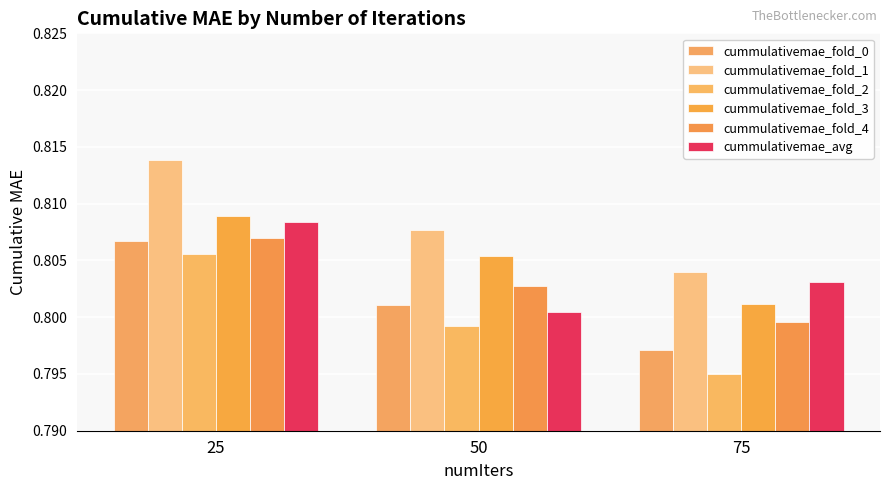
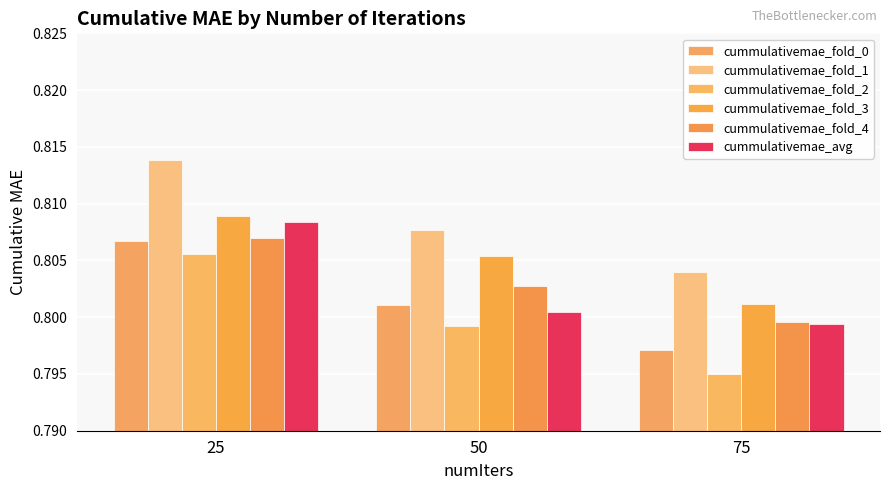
  {
    "cummulativemae_avg": {
      "25": 0.8084,
      "50": 0.8004,
-     "75": 0.8031
+     "75": 0.7994
    }
  }
